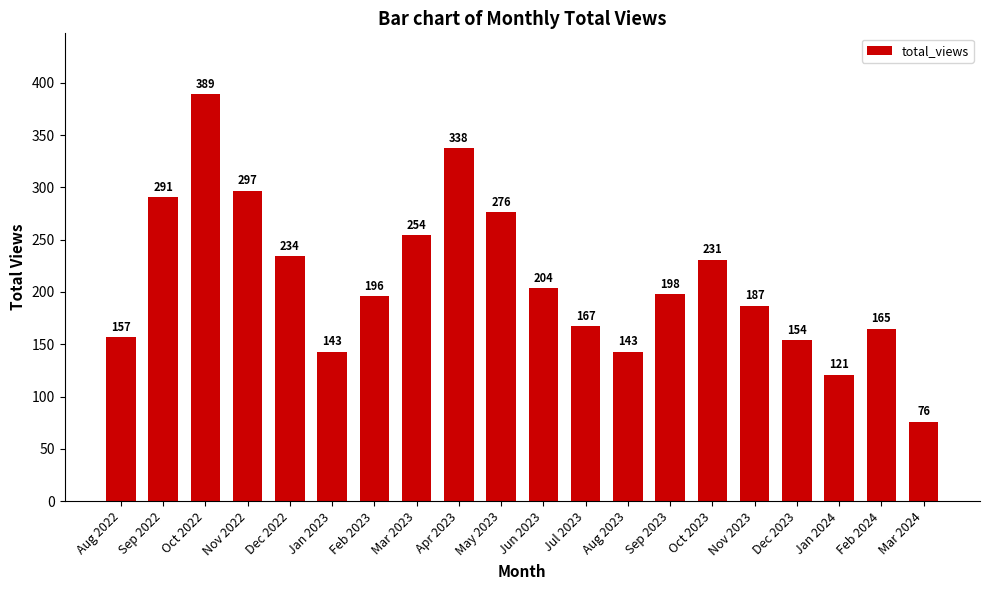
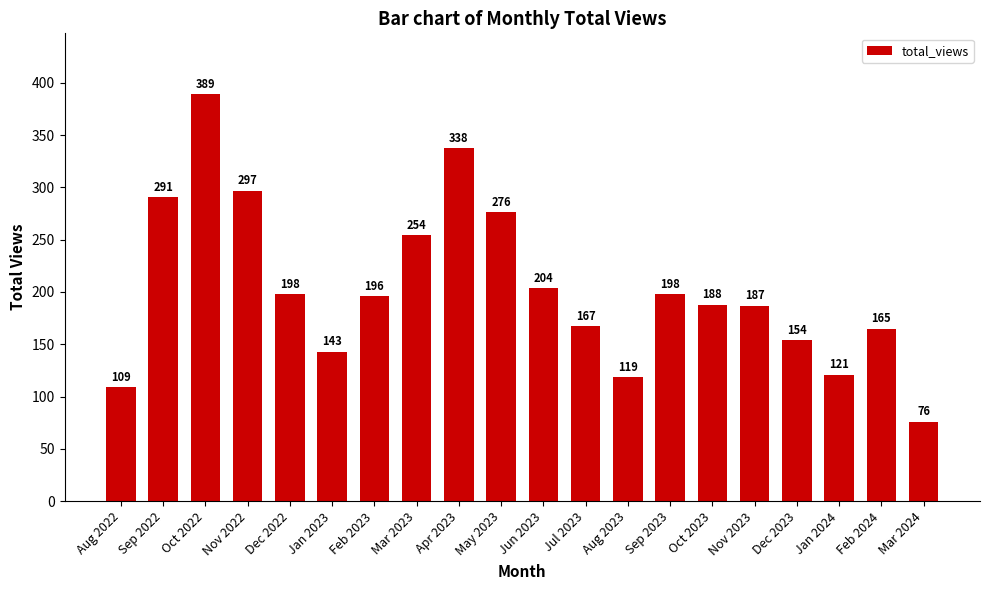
  {
-   "Aug 2022": 157,
+   "Aug 2022": 109,
    "Sep 2022": 291,
    "Oct 2022": 389,
    "Nov 2022": 297,
-   "Dec 2022": 234,
+   "Dec 2022": 198,
    "Jan 2023": 143,
    "Feb 2023": 196,
    "Mar 2023": 254,
    "Apr 2023": 338,
    "May 2023": 276,
    "Jun 2023": 204,
    "Jul 2023": 167,
-   "Aug 2023": 143,
+   "Aug 2023": 119,
    "Sep 2023": 198,
-   "Oct 2023": 231,
+   "Oct 2023": 188,
    "Nov 2023": 187,
    "Dec 2023": 154,
    "Jan 2024": 121,
    "Feb 2024": 165,
    "Mar 2024": 76
  }
